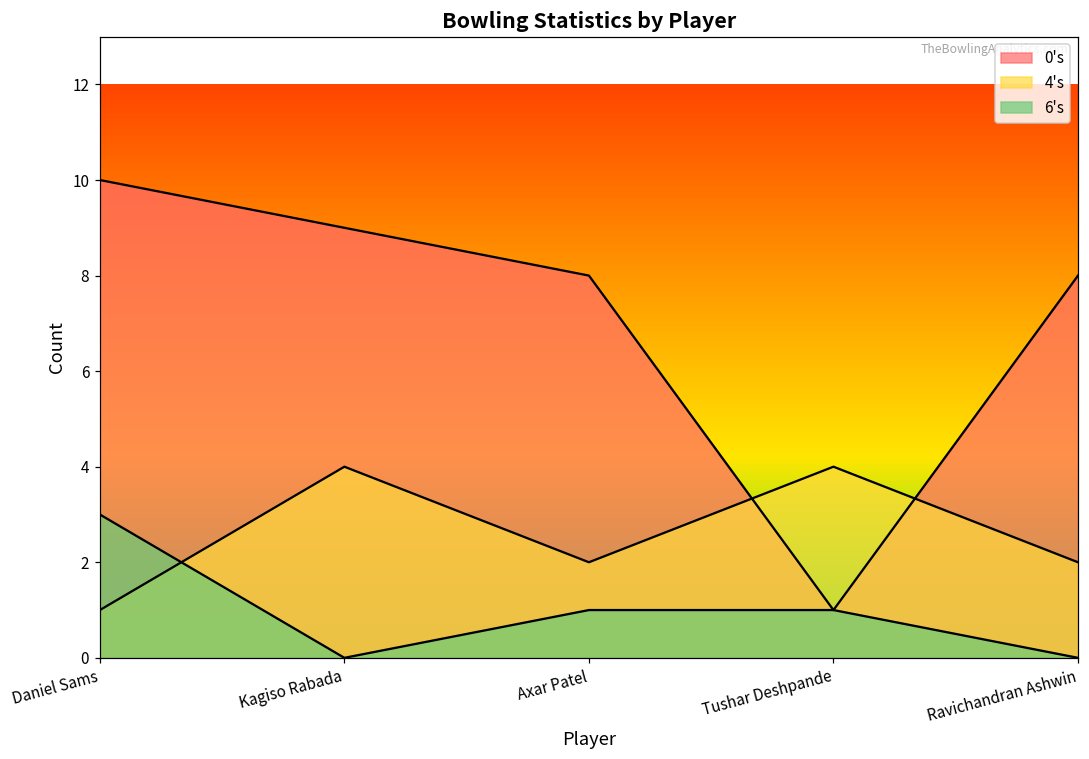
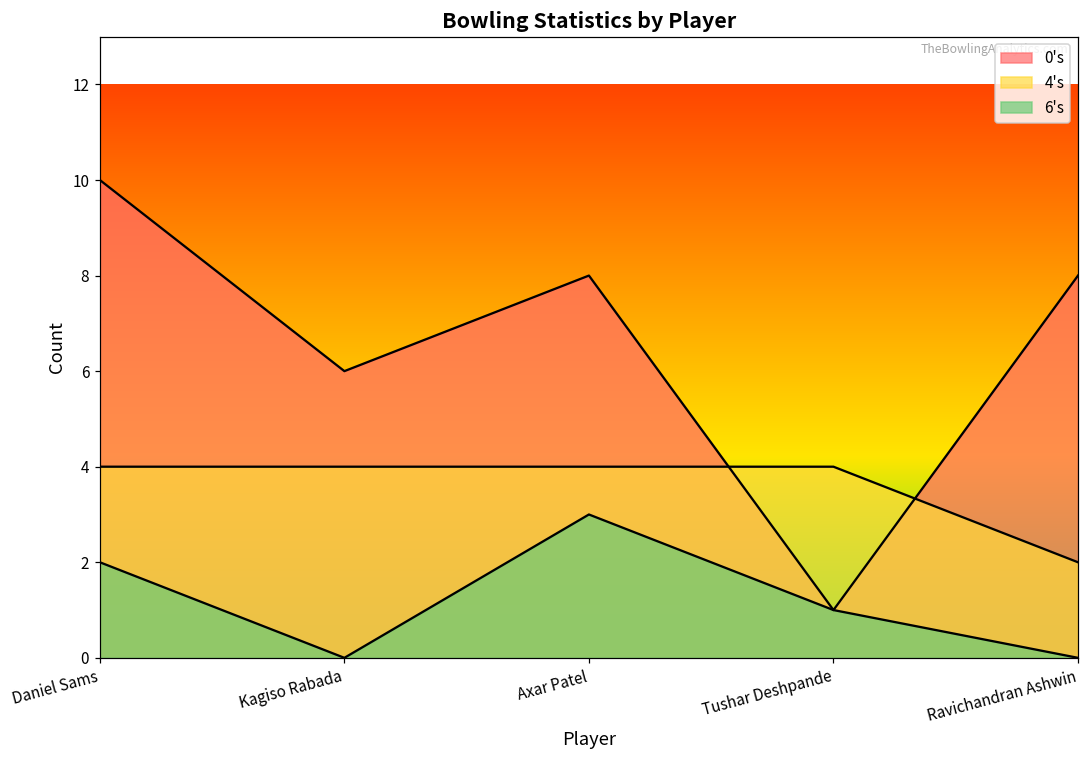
  {
    "0's": {
      "Daniel Sams": 10,
-     "Kagiso Rabada": 9,
+     "Kagiso Rabada": 6,
      "Axar Patel": 8,
      "Ravichandran Ashwin": 8
    },
    "4's": {
-     "Daniel Sams": 1,
+     "Daniel Sams": 4,
      "Kagiso Rabada": 4,
-     "Axar Patel": 2,
+     "Axar Patel": 4,
      "Tushar Deshpande": 4,
      "Ravichandran Ashwin": 2
    },
    "6's": {
-     "Daniel Sams": 3,
+     "Daniel Sams": 2,
      "Kagiso Rabada": 0,
-     "Axar Patel": 1,
+     "Axar Patel": 3,
      "Ravichandran Ashwin": 0
    }
  }
